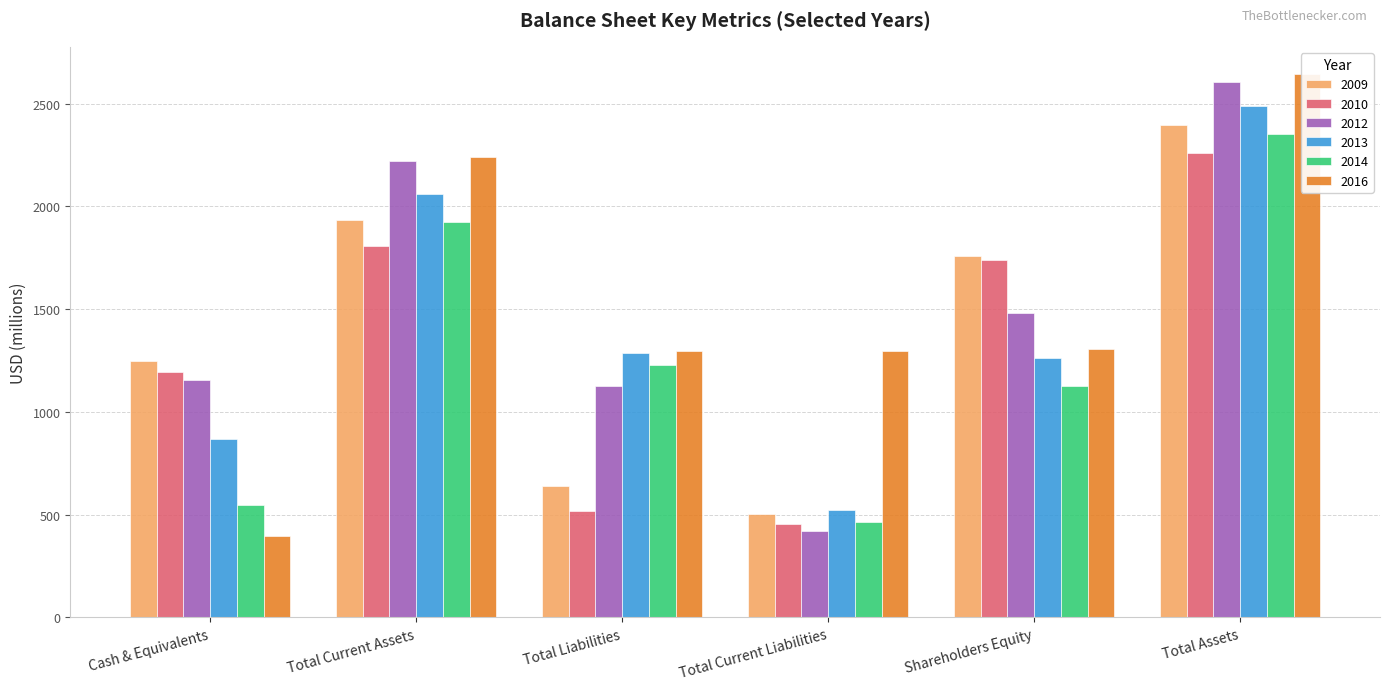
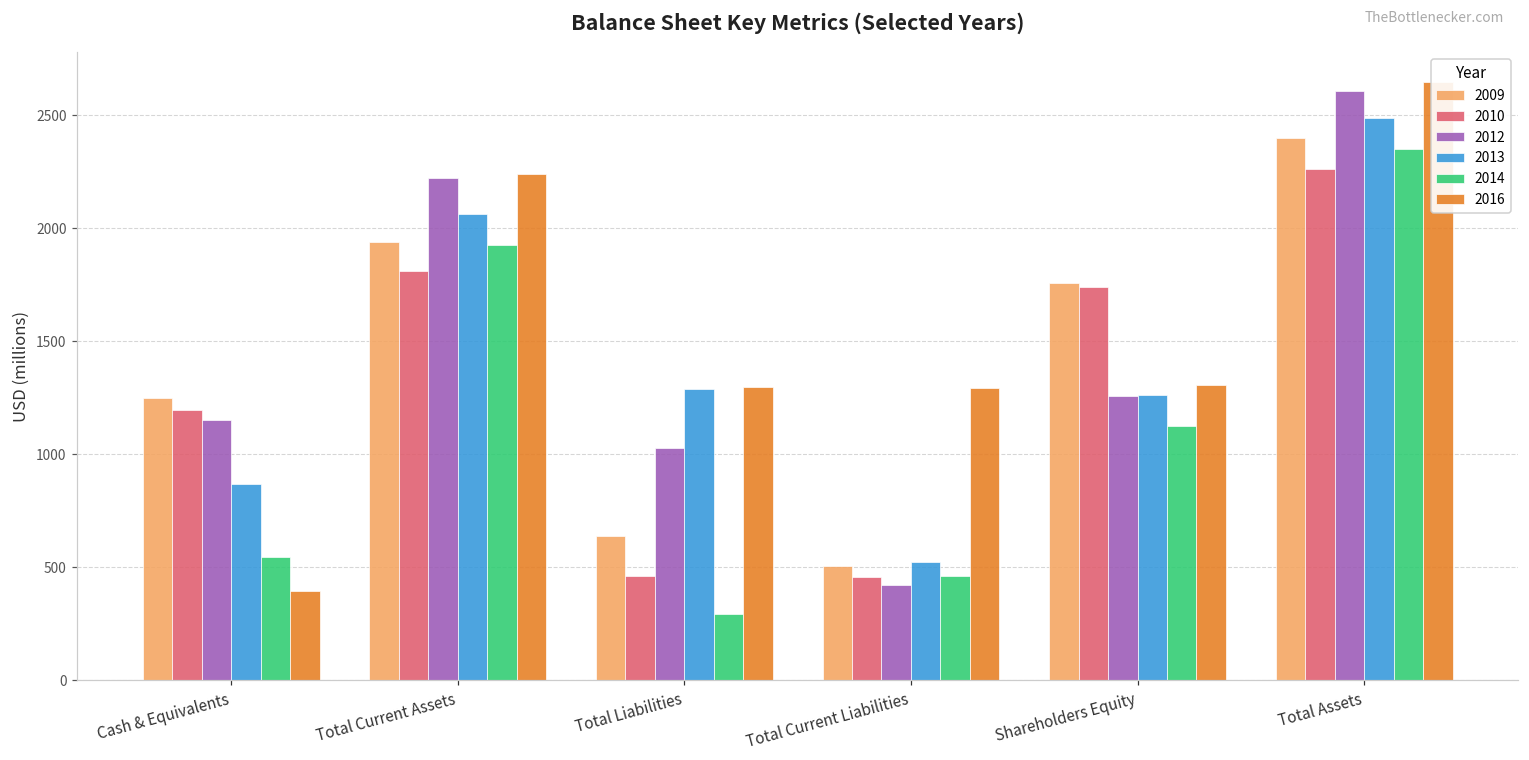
  {
    "2009": {
      "Cash & Equivalents": 1250,
      "Total Current Assets": 1940,
      "Total Liabilities": 640,
      "Total Current Liabilities": 500,
      "Shareholders Equity": 1760,
      "Total Assets": 2400
    },
    "2010": {
      "Cash & Equivalents": 1190,
      "Total Current Assets": 1810,
-     "Total Liabilities": 520,
+     "Total Liabilities": 460,
      "Total Current Liabilities": 460,
      "Shareholders Equity": 1740,
      "Total Assets": 2260
    },
    "2012": {
      "Cash & Equivalents": 1150,
      "Total Current Assets": 2220,
-     "Total Liabilities": 1120,
+     "Total Liabilities": 1030,
      "Total Current Liabilities": 420,
-     "Shareholders Equity": 1480,
+     "Shareholders Equity": 1260,
      "Total Assets": 2610
    },
    "2013": {
      "Cash & Equivalents": 870,
      "Total Current Assets": 2060,
      "Total Liabilities": 1290,
      "Total Current Liabilities": 520,
      "Shareholders Equity": 1260,
      "Total Assets": 2490
    },
    "2014": {
      "Cash & Equivalents": 550,
      "Total Current Assets": 1930,
-     "Total Liabilities": 1230,
+     "Total Liabilities": 290,
      "Total Current Liabilities": 460,
      "Shareholders Equity": 1120,
      "Total Assets": 2350
    },
    "2016": {
      "Cash & Equivalents": 400,
      "Total Current Assets": 2240,
      "Total Liabilities": 1300,
      "Total Current Liabilities": 1290,
      "Shareholders Equity": 1300
    }
  }
